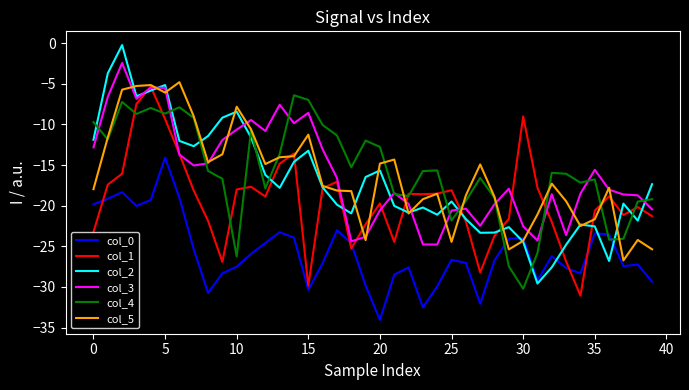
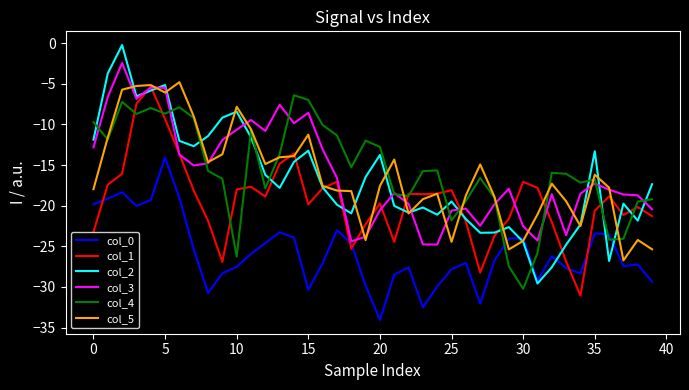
  {
    "col_0": {
      "0": -20,
      "5": -14,
      "10": -28,
      "15": -30,
      "20": -34,
-     "25": -27,
+     "25": -28,
      "30": -24,
      "35": -23
    },
    "col_1": {
      "5": -9,
      "10": -18,
-     "15": -30,
+     "15": -20,
      "20": -20,
      "25": -18,
-     "30": -9,
+     "30": -17,
      "35": -21
    },
    "col_2": {
      "0": -12,
      "5": -5,
      "10": -8,
      "15": -13,
-     "20": -16,
+     "20": -14,
      "25": -19,
-     "35": -23
+     "35": -13
    },
    "col_3": {
      "0": -13,
      "5": -6,
      "10": -11,
      "15": -9,
      "20": -21,
      "25": -21,
      "30": -23,
-     "35": -16
+     "35": -17
    },
    "col_4": {
      "0": -10,
      "5": -9,
      "10": -26,
      "15": -7,
      "20": -13,
      "25": -22,
      "30": -30,
      "35": -17
    },
    "col_5": {
      "0": -18,
      "5": -6,
      "10": -8,
      "15": -11,
-     "20": -15,
+     "20": -18,
      "25": -24,
-     "35": -22
+     "35": -16
    }
  }
